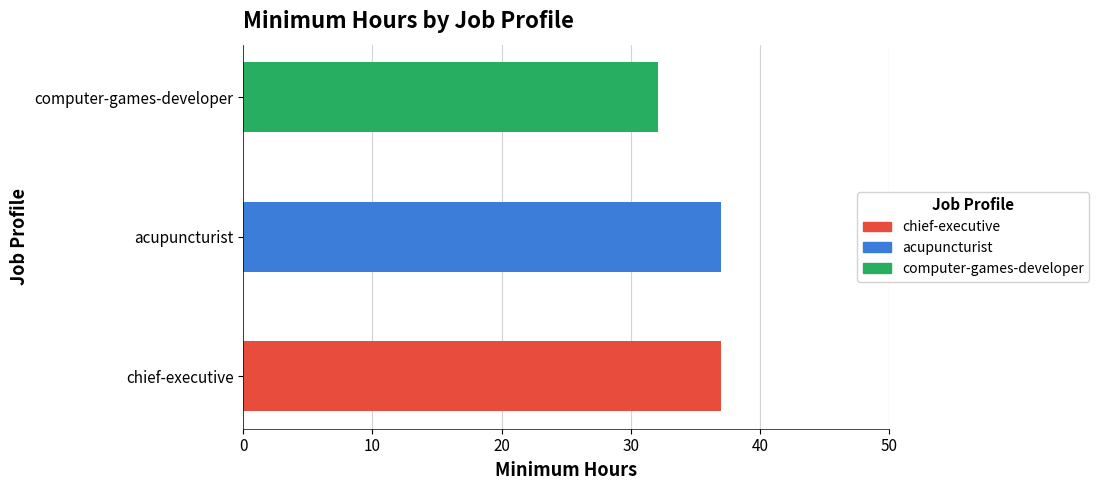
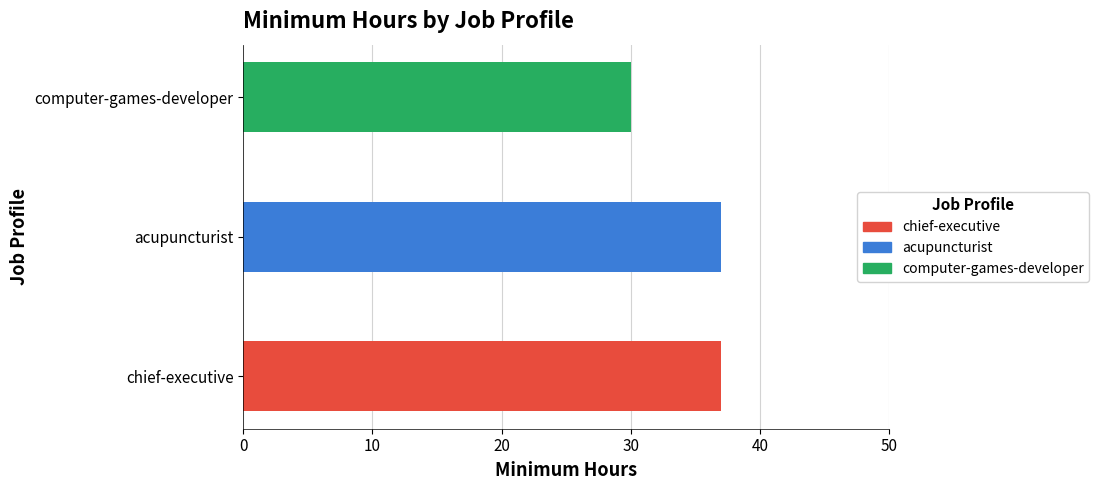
  {
    "acupuncturist": {
      "acupuncturist": 37.0
    },
    "computer-games-developer": {
-     "computer-games-developer": 32.1
+     "computer-games-developer": 30.0
    }
  }
